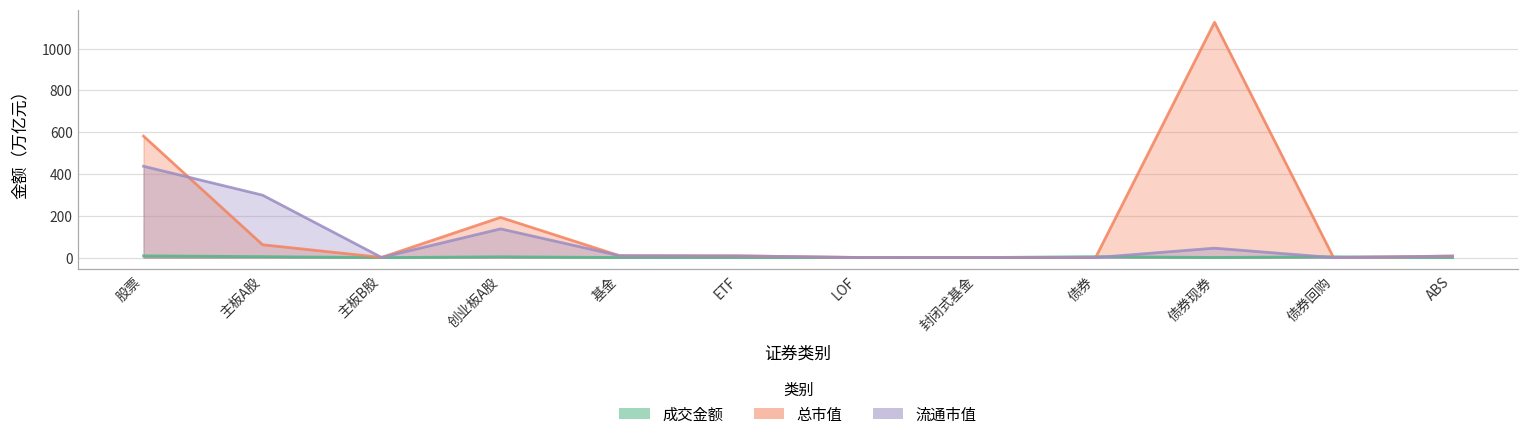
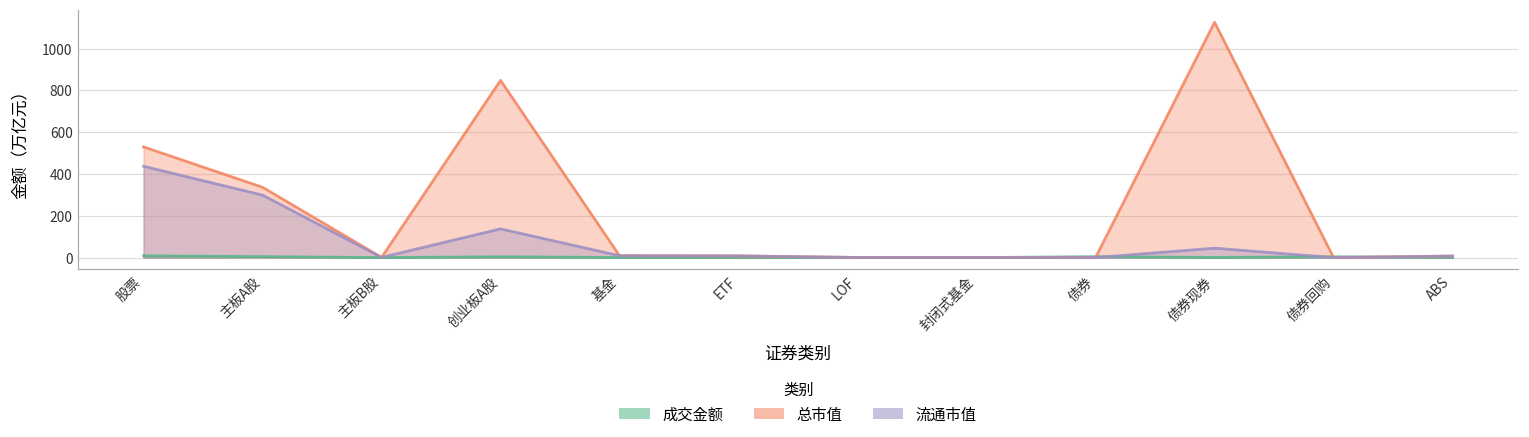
  {
    "总市值": {
-     "股票": 580,
-     "主板A股": 60,
-     "创业板A股": 190,
+     "股票": 530,
+     "主板A股": 340,
+     "创业板A股": 850,
      "债券现券": 1130
    }
  }
